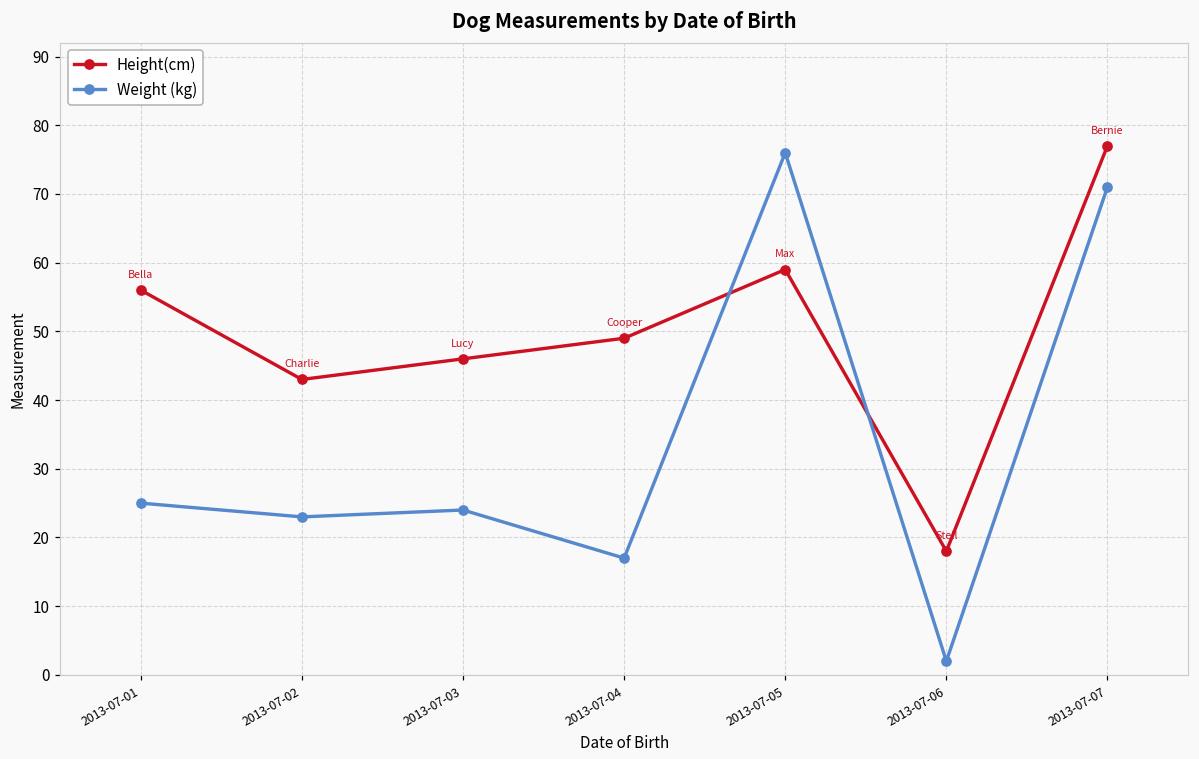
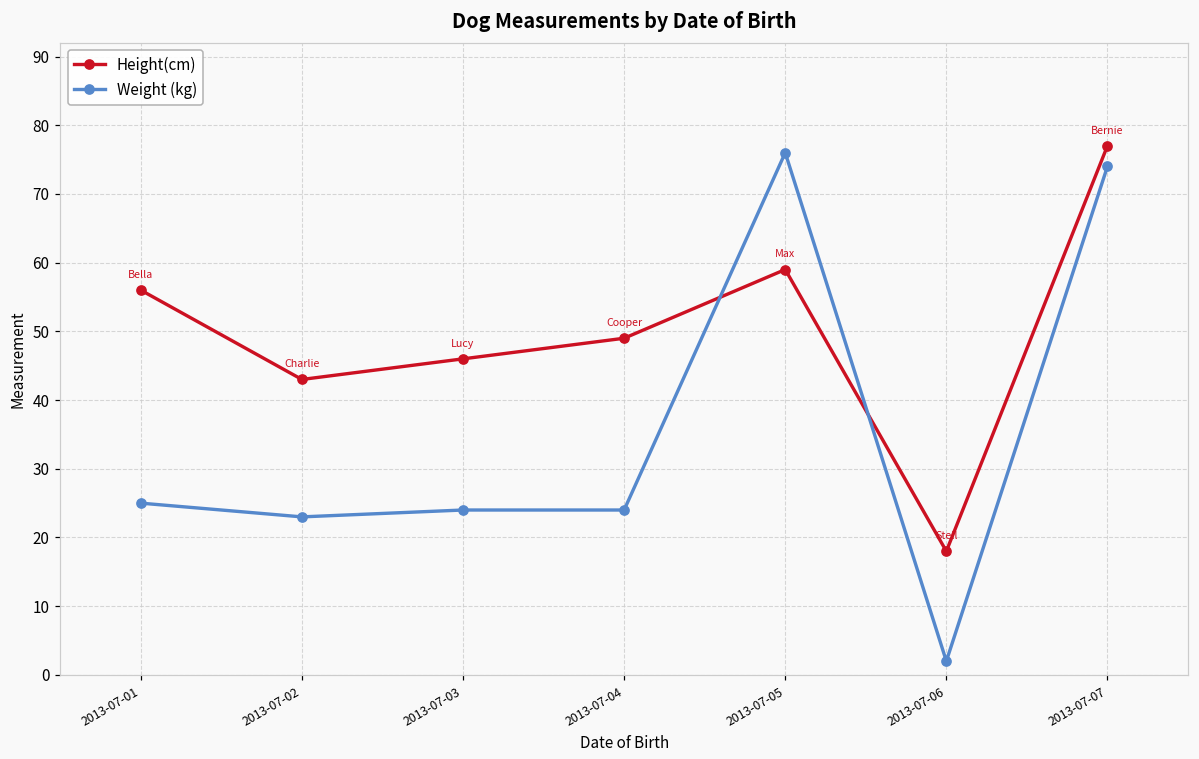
  {
    "Height(cm)": {
      "2013-07-01": 56,
      "2013-07-02": 43,
      "2013-07-03": 46,
      "2013-07-04": 49,
      "2013-07-05": 59,
      "2013-07-06": 18,
      "2013-07-07": 77
    },
    "Weight (kg)": {
      "2013-07-01": 25,
      "2013-07-02": 23,
      "2013-07-03": 24,
-     "2013-07-04": 17,
+     "2013-07-04": 24,
      "2013-07-05": 76,
      "2013-07-06": 2,
-     "2013-07-07": 71
+     "2013-07-07": 74
    }
  }
